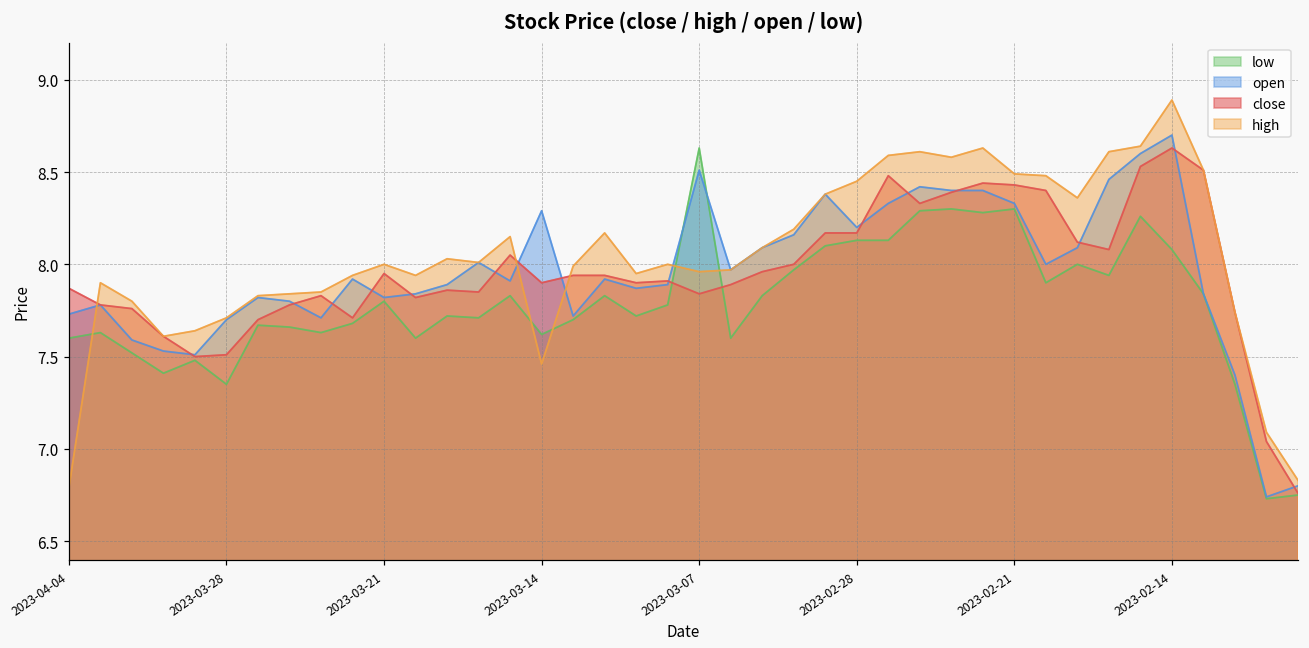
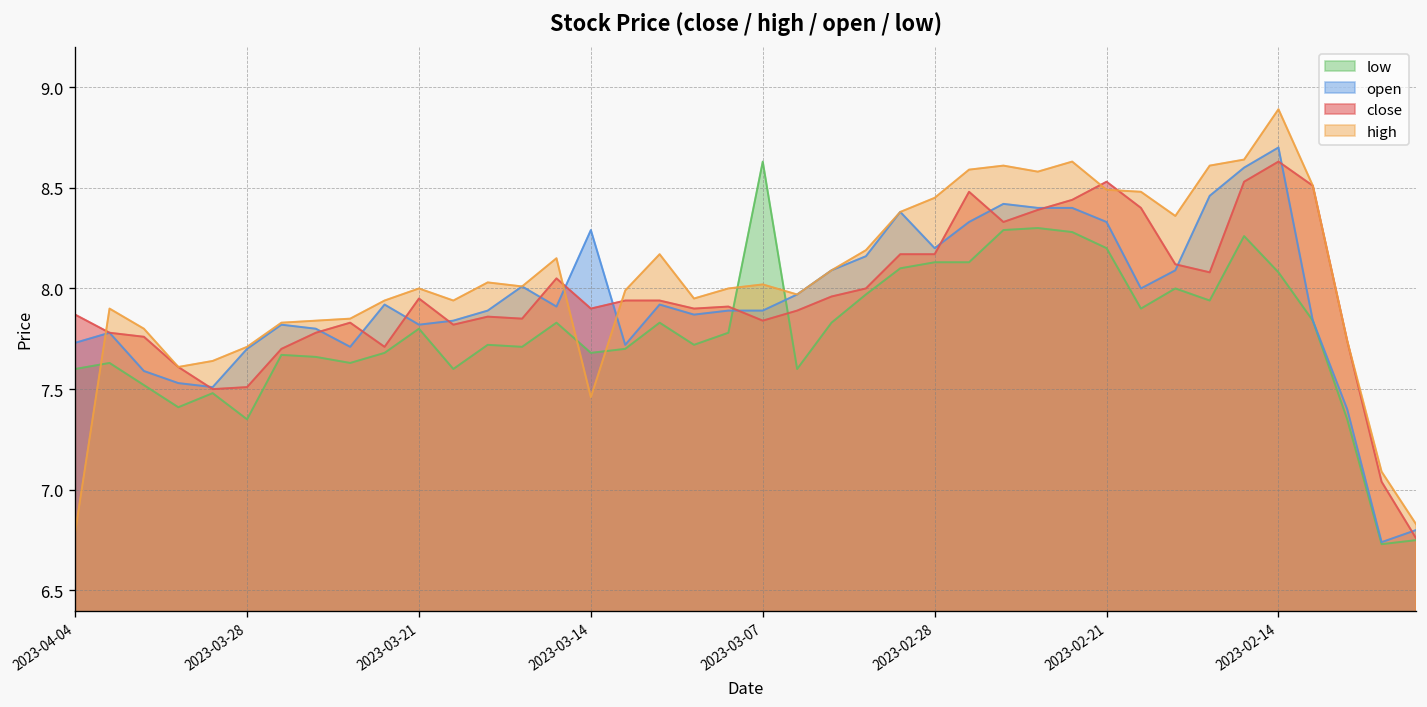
  {
    "low": {
      "2023-04-04": 7.60,
      "2023-03-28": 7.35,
      "2023-03-21": 7.80,
-     "2023-03-14": 7.62,
+     "2023-03-14": 7.68,
      "2023-03-07": 8.63,
      "2023-02-28": 8.13,
-     "2023-02-21": 8.3,
+     "2023-02-21": 8.2,
      "2023-02-14": 8.08
    },
    "open": {
      "2023-04-04": 7.73,
      "2023-03-21": 7.82,
      "2023-03-14": 8.29,
-     "2023-03-07": 8.51,
+     "2023-03-07": 7.89,
      "2023-02-28": 8.20,
      "2023-02-21": 8.33,
      "2023-02-14": 8.70
    },
    "close": {
      "2023-04-04": 7.87,
      "2023-03-28": 7.51,
      "2023-03-21": 7.95,
      "2023-03-14": 7.90,
      "2023-03-07": 7.84,
      "2023-02-28": 8.17,
-     "2023-02-21": 8.43,
+     "2023-02-21": 8.53,
      "2023-02-14": 8.63
    },
    "high": {
      "2023-04-04": 6.79,
      "2023-03-21": 8.00,
      "2023-03-14": 7.46,
-     "2023-03-07": 7.96,
+     "2023-03-07": 8.02,
      "2023-02-28": 8.45,
      "2023-02-21": 8.49,
      "2023-02-14": 8.89
    }
  }
